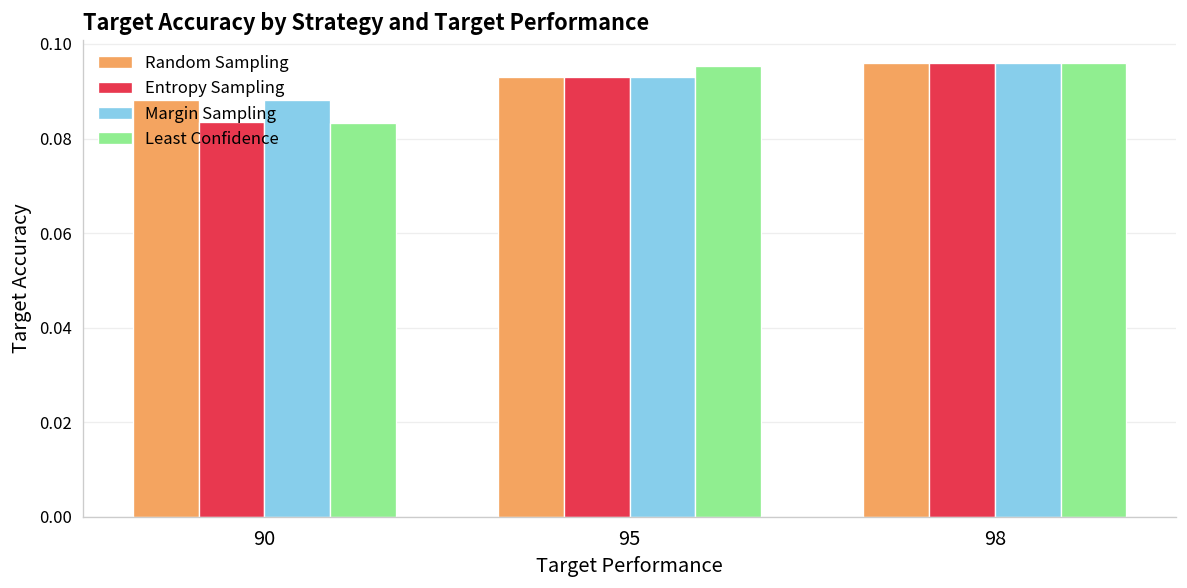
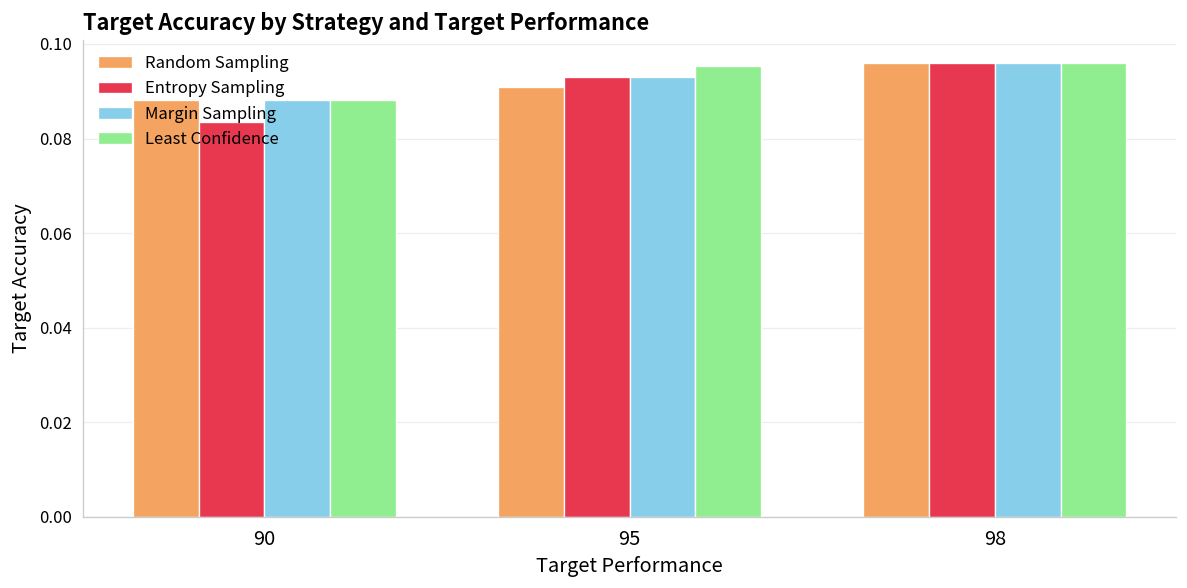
  {
    "Random Sampling": {
      "90": 0.088,
-     "95": 0.093,
+     "95": 0.091,
      "98": 0.096
    },
    "Entropy Sampling": {
      "90": 0.083,
      "95": 0.093,
      "98": 0.096
    },
    "Margin Sampling": {
      "90": 0.088,
      "95": 0.093,
      "98": 0.096
    },
    "Least Confidence": {
-     "90": 0.083,
+     "90": 0.088,
      "95": 0.095,
      "98": 0.096
    }
  }
